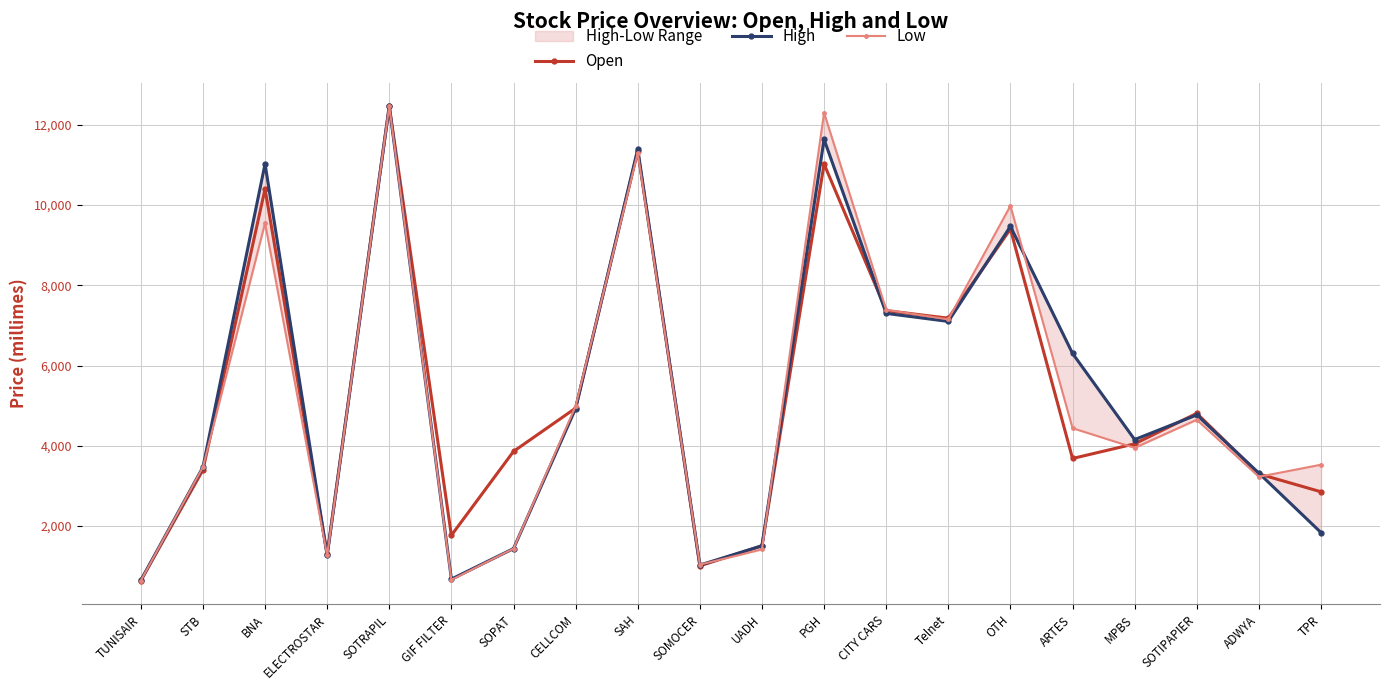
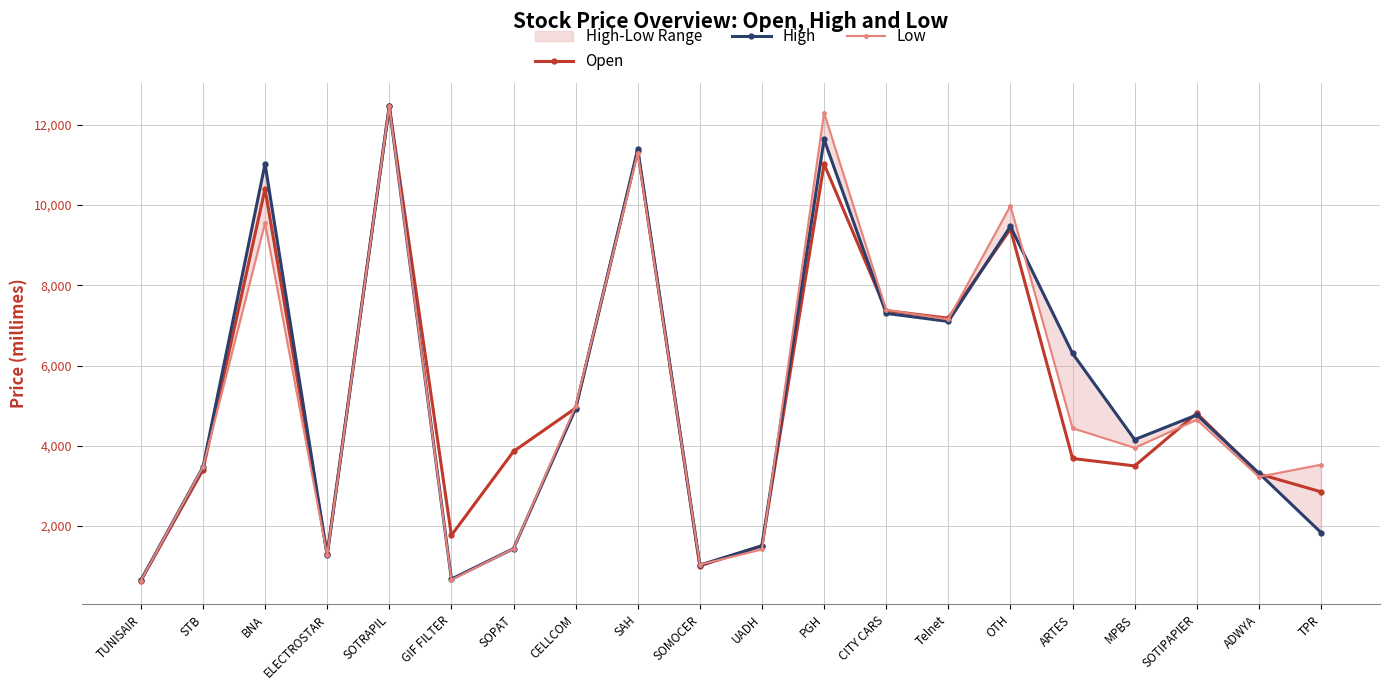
  {
    "Open": {
      "STB": "3,400",
      "BNA": "10,400",
      "GIF FILTER": "1,800",
      "SOPAT": "3,900",
      "PGH": "11,000",
      "OTH": "9,400",
      "ARTES": "3,700",
-     "MPBS": "4,100",
+     "MPBS": "3,500",
      "TPR": "2,900"
    },
    "High": {
      "PGH": "11,600",
      "CITY CARS": "7,300",
      "OTH": "9,500",
      "TPR": "1,800"
    }
  }
